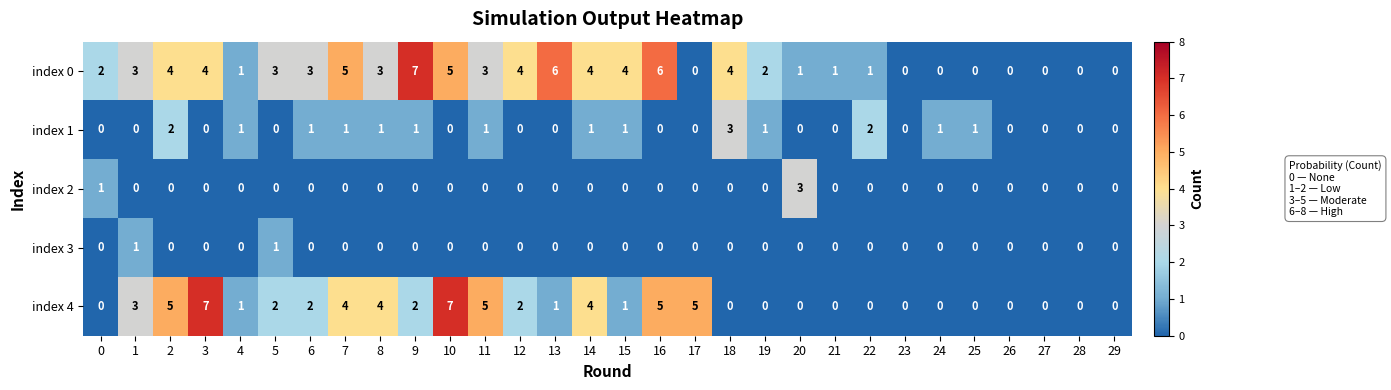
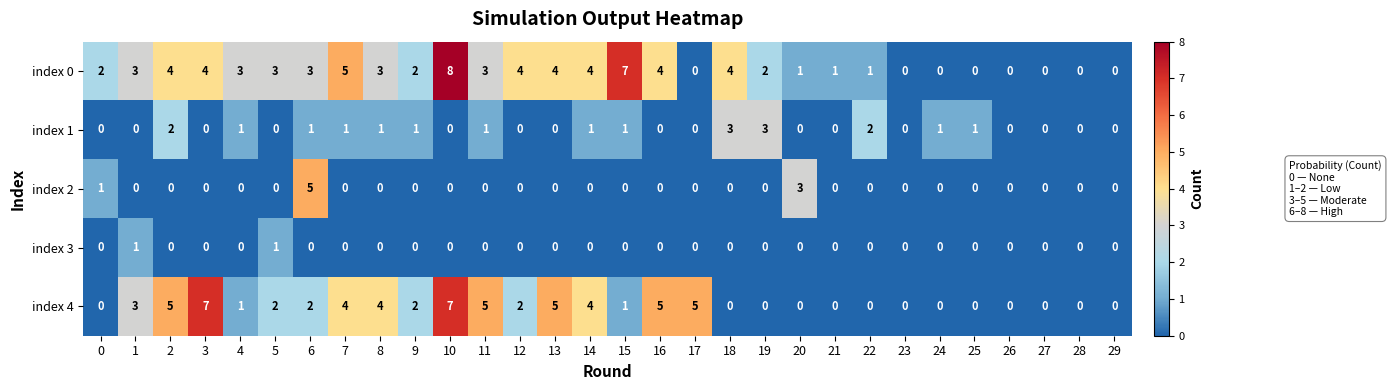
  {
    "index 0": {
      "0": 2,
      "1": 3,
      "2": 4,
      "3": 4,
-     "4": 1,
+     "4": 3,
      "5": 3,
      "6": 3,
      "7": 5,
      "8": 3,
-     "9": 7,
-     "10": 5,
+     "9": 2,
+     "10": 8,
      "11": 3,
      "12": 4,
-     "13": 6,
+     "13": 4,
      "14": 4,
-     "15": 4,
-     "16": 6,
+     "15": 7,
+     "16": 4,
      "17": 0,
      "18": 4,
      "19": 2,
      "20": 1,
      "21": 1,
      "22": 1,
      "23": 0,
      "24": 0,
      "25": 0,
      "26": 0,
      "27": 0,
      "28": 0,
      "29": 0
    },
    "index 1": {
      "0": 0,
      "1": 0,
      "2": 2,
      "3": 0,
      "4": 1,
      "5": 0,
      "6": 1,
      "7": 1,
      "8": 1,
      "9": 1,
      "10": 0,
      "11": 1,
      "12": 0,
      "13": 0,
      "14": 1,
      "15": 1,
      "16": 0,
      "17": 0,
      "18": 3,
-     "19": 1,
+     "19": 3,
      "20": 0,
      "21": 0,
      "22": 2,
      "23": 0,
      "24": 1,
      "25": 1,
      "26": 0,
      "27": 0,
      "28": 0,
      "29": 0
    },
    "index 2": {
      "0": 1,
      "1": 0,
      "2": 0,
      "3": 0,
      "4": 0,
      "5": 0,
-     "6": 0,
+     "6": 5,
      "7": 0,
      "8": 0,
      "9": 0,
      "10": 0,
      "11": 0,
      "12": 0,
      "13": 0,
      "14": 0,
      "15": 0,
      "16": 0,
      "17": 0,
      "18": 0,
      "19": 0,
      "20": 3,
      "21": 0,
      "22": 0,
      "23": 0,
      "24": 0,
      "25": 0,
      "26": 0,
      "27": 0,
      "28": 0,
      "29": 0
    },
    "index 3": {
      "0": 0,
      "1": 1,
      "2": 0,
      "3": 0,
      "4": 0,
      "5": 1,
      "6": 0,
      "7": 0,
      "8": 0,
      "9": 0,
      "10": 0,
      "11": 0,
      "12": 0,
      "13": 0,
      "14": 0,
      "15": 0,
      "16": 0,
      "17": 0,
      "18": 0,
      "19": 0,
      "20": 0,
      "21": 0,
      "22": 0,
      "23": 0,
      "24": 0,
      "25": 0,
      "26": 0,
      "27": 0,
      "28": 0,
      "29": 0
    },
    "index 4": {
      "0": 0,
      "1": 3,
      "2": 5,
      "3": 7,
      "4": 1,
      "5": 2,
      "6": 2,
      "7": 4,
      "8": 4,
      "9": 2,
      "10": 7,
      "11": 5,
      "12": 2,
-     "13": 1,
+     "13": 5,
      "14": 4,
      "15": 1,
      "16": 5,
      "17": 5,
      "18": 0,
      "19": 0,
      "20": 0,
      "21": 0,
      "22": 0,
      "23": 0,
      "24": 0,
      "25": 0,
      "26": 0,
      "27": 0,
      "28": 0,
      "29": 0
    }
  }
